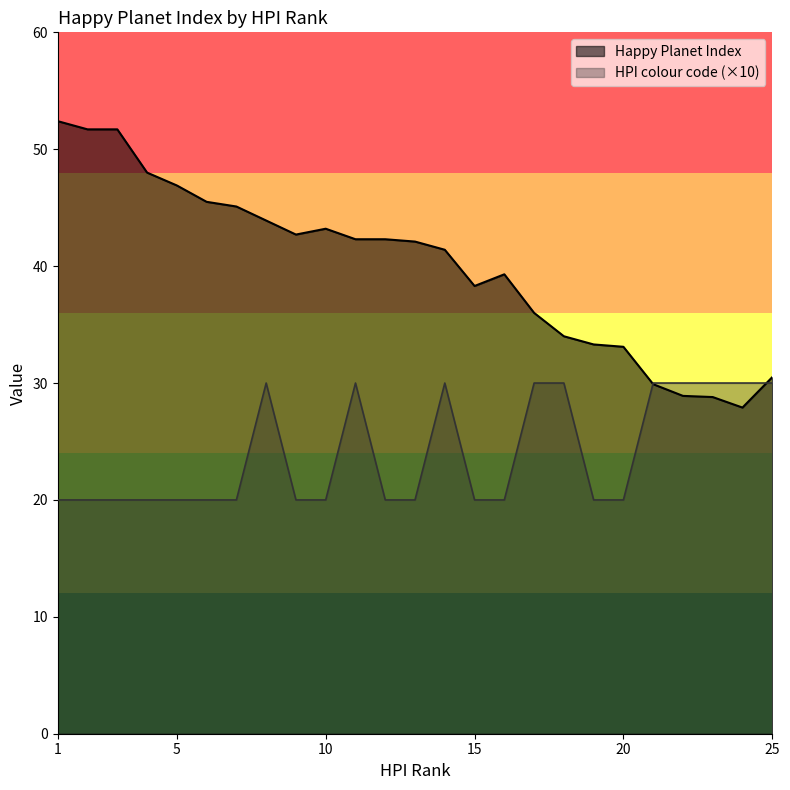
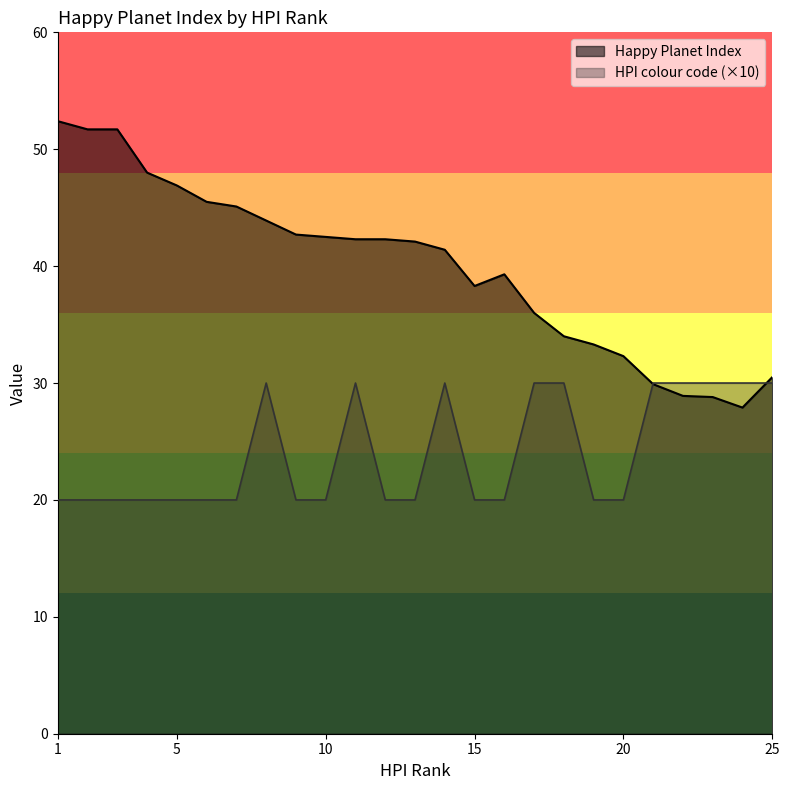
  {
    "Happy Planet Index": {
      "1": 52.4,
      "5": 46.9,
-     "10": 43.2,
+     "10": 42.5,
      "15": 38.3,
-     "20": 33.1,
+     "20": 32.3,
      "25": 30.5
    },
    "HPI colour code (×10)": {
      "1": 20.0,
      "5": 20.0,
      "10": 20.0,
      "15": 20.0,
      "20": 20.0,
      "25": 30.0
    }
  }
